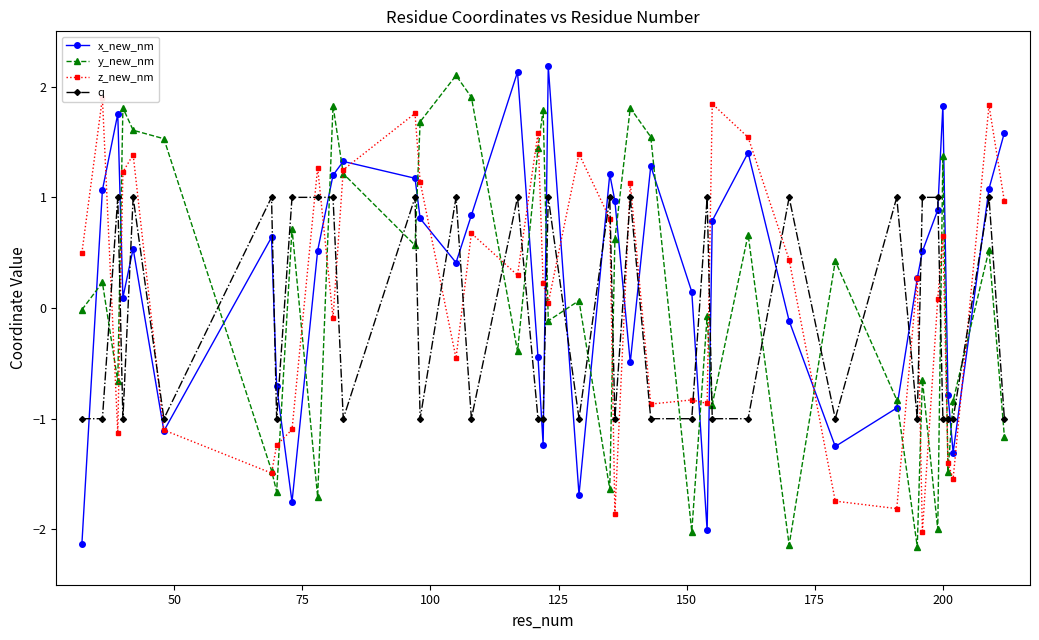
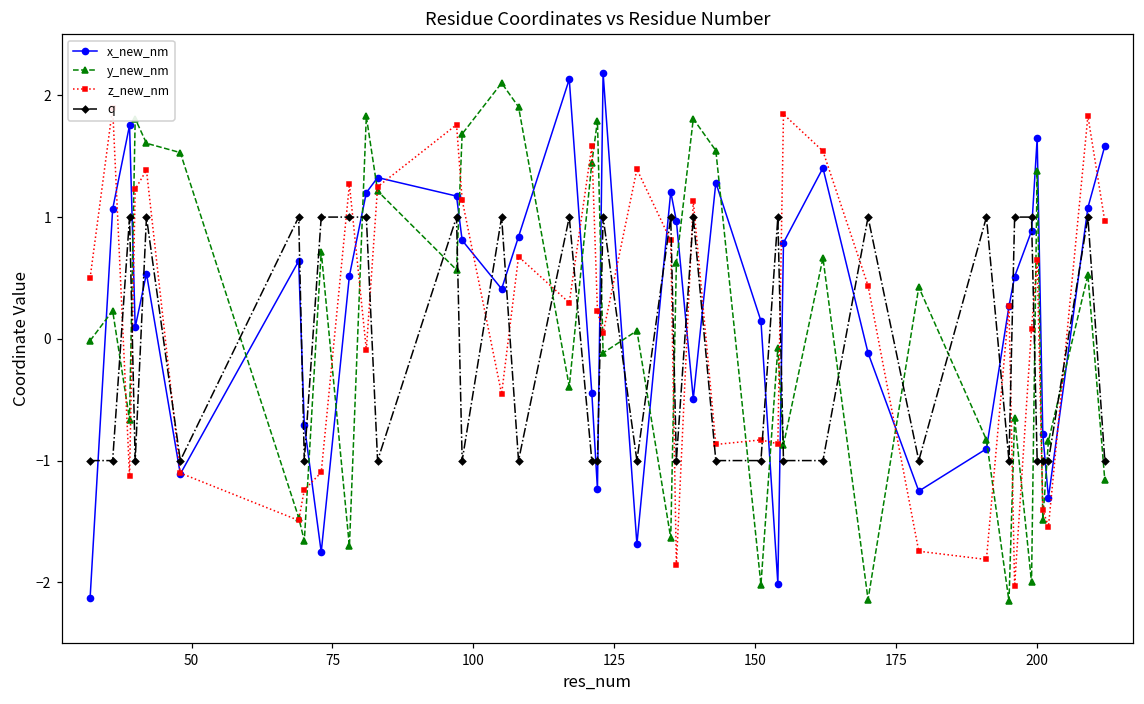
  {
    "x_new_nm": {
-     "200": 1.83
+     "200": 1.65
    },
    "y_new_nm": {
      "200": 1.37
    },
    "z_new_nm": {
      "200": 0.65
    },
    "q": {
      "200": -1.00
    }
  }
